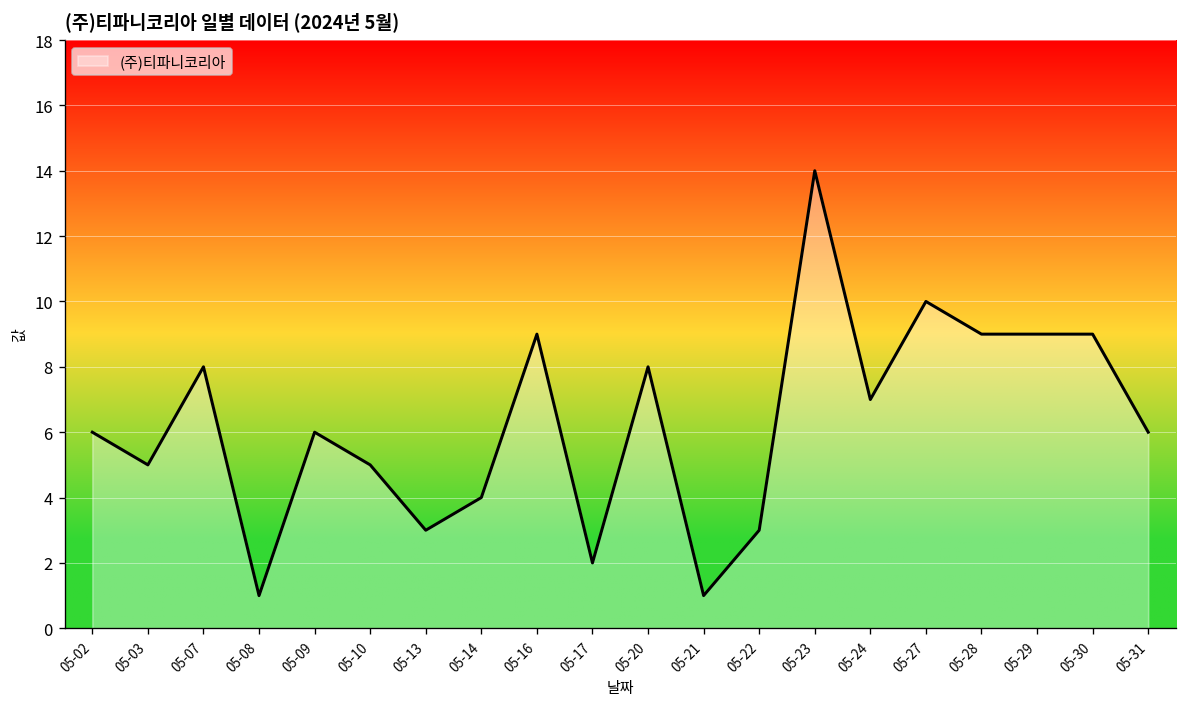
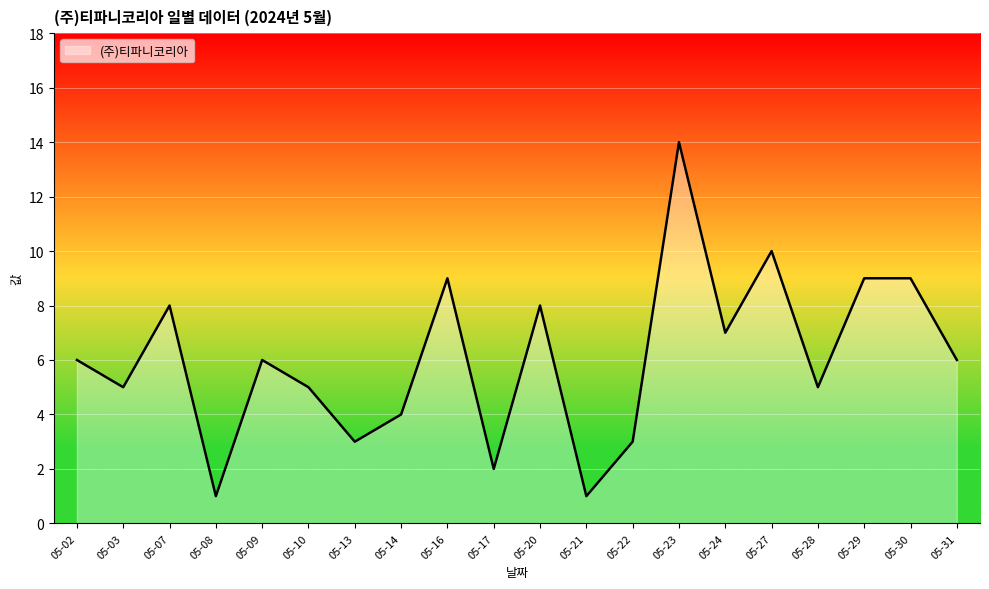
  {
    "05-02": 6,
    "05-03": 5,
    "05-07": 8,
    "05-08": 1,
    "05-09": 6,
    "05-10": 5,
    "05-13": 3,
    "05-14": 4,
    "05-16": 9,
    "05-17": 2,
    "05-20": 8,
    "05-21": 1,
    "05-22": 3,
    "05-23": 14,
    "05-24": 7,
    "05-27": 10,
-   "05-28": 9,
+   "05-28": 5,
    "05-29": 9,
    "05-30": 9,
    "05-31": 6
  }
